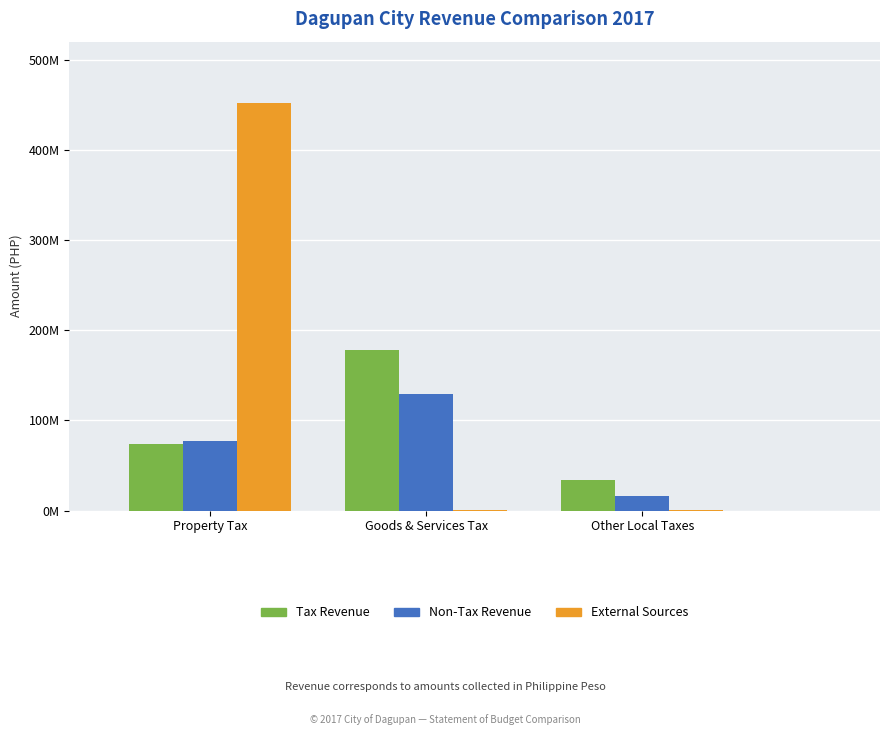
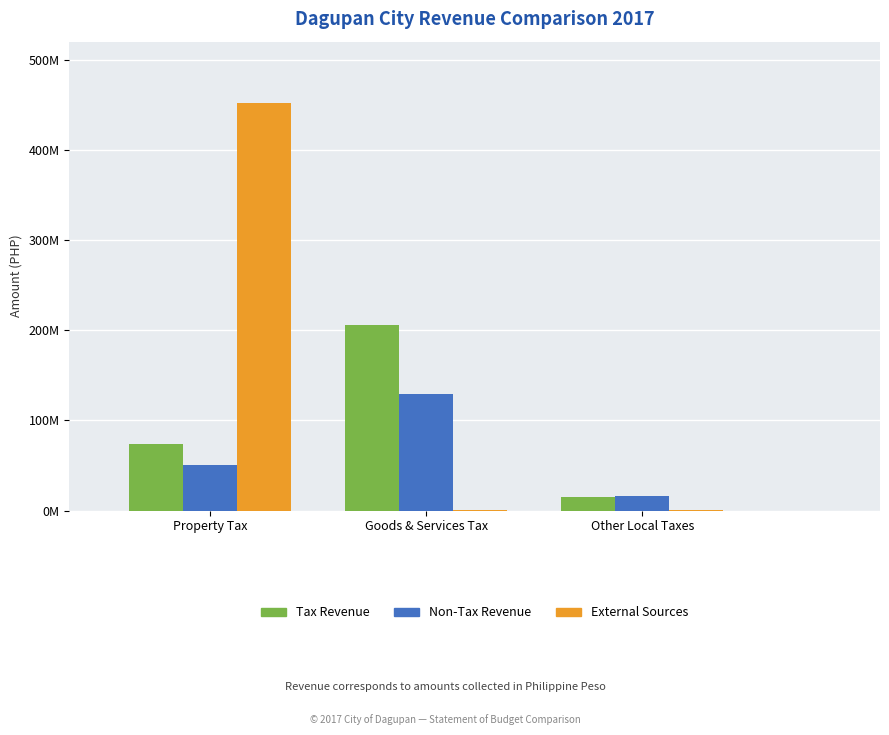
  {
    "Tax Revenue": {
      "Property Tax": 70000000,
-     "Goods & Services Tax": 180000000,
-     "Other Local Taxes": 30000000
+     "Goods & Services Tax": 210000000,
+     "Other Local Taxes": 10000000
    },
    "Non-Tax Revenue": {
-     "Property Tax": 80000000,
+     "Property Tax": 50000000,
      "Goods & Services Tax": 130000000,
      "Other Local Taxes": 20000000
    },
    "External Sources": {
      "Property Tax": 450000000
    }
  }
